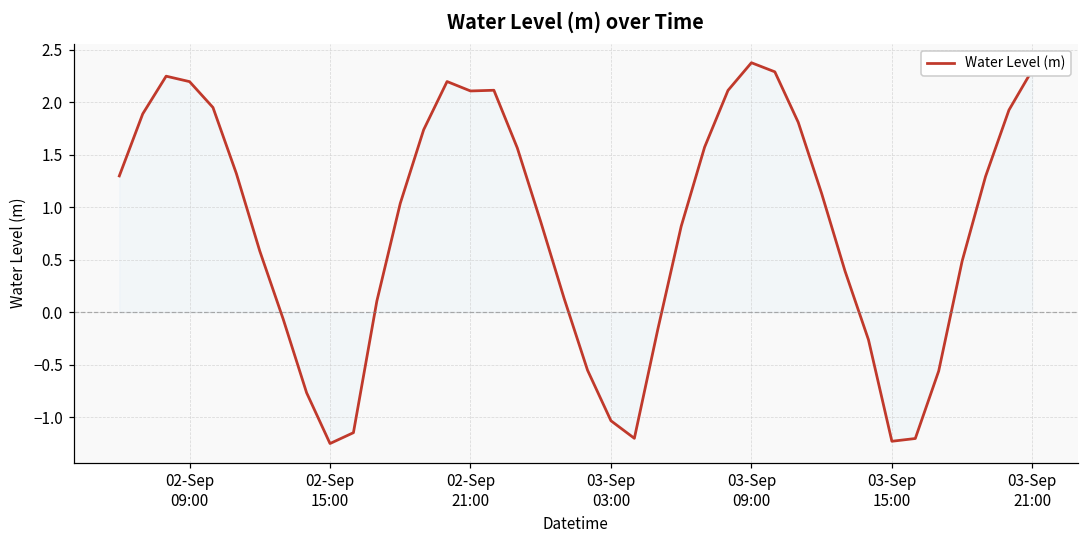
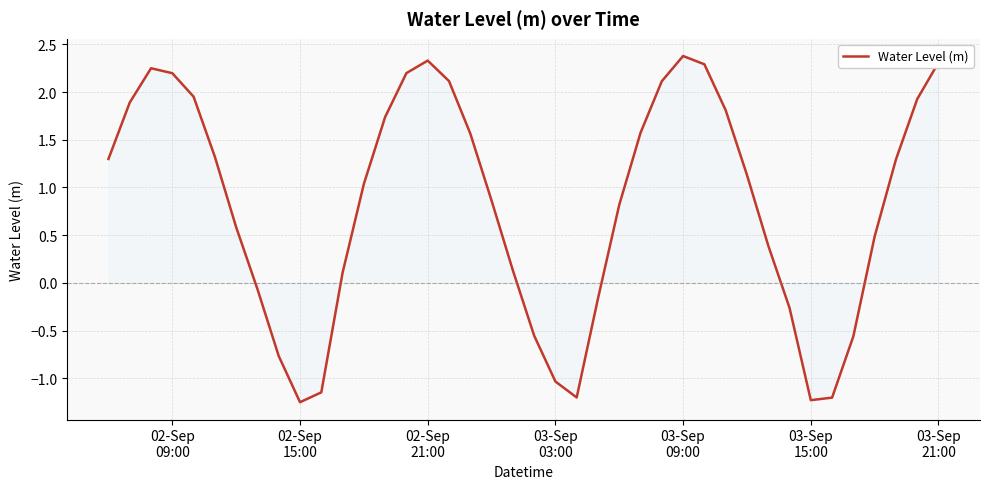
  {
    "Water Level (m)": {
      "02-Sep 15:00": -1.3,
-     "02-Sep 21:00": 2.1,
+     "02-Sep 21:00": 2.3,
      "03-Sep 03:00": -1.0,
      "03-Sep 15:00": -1.2
    }
  }
